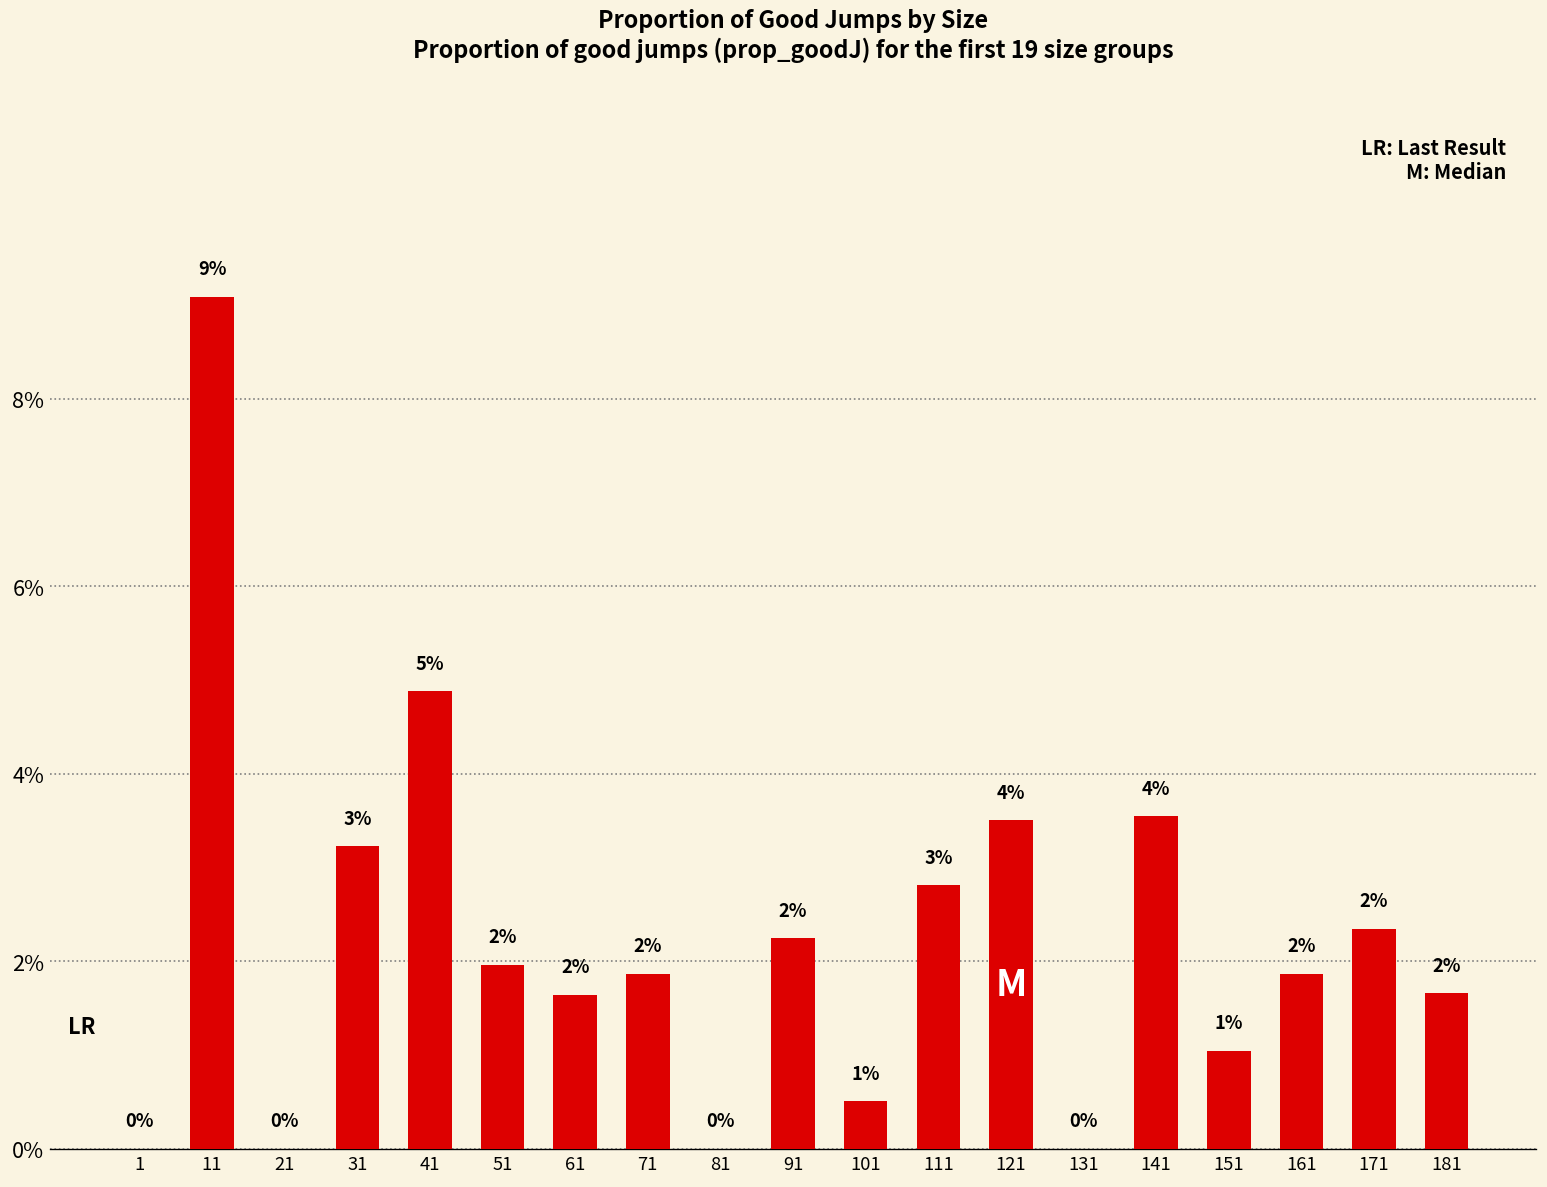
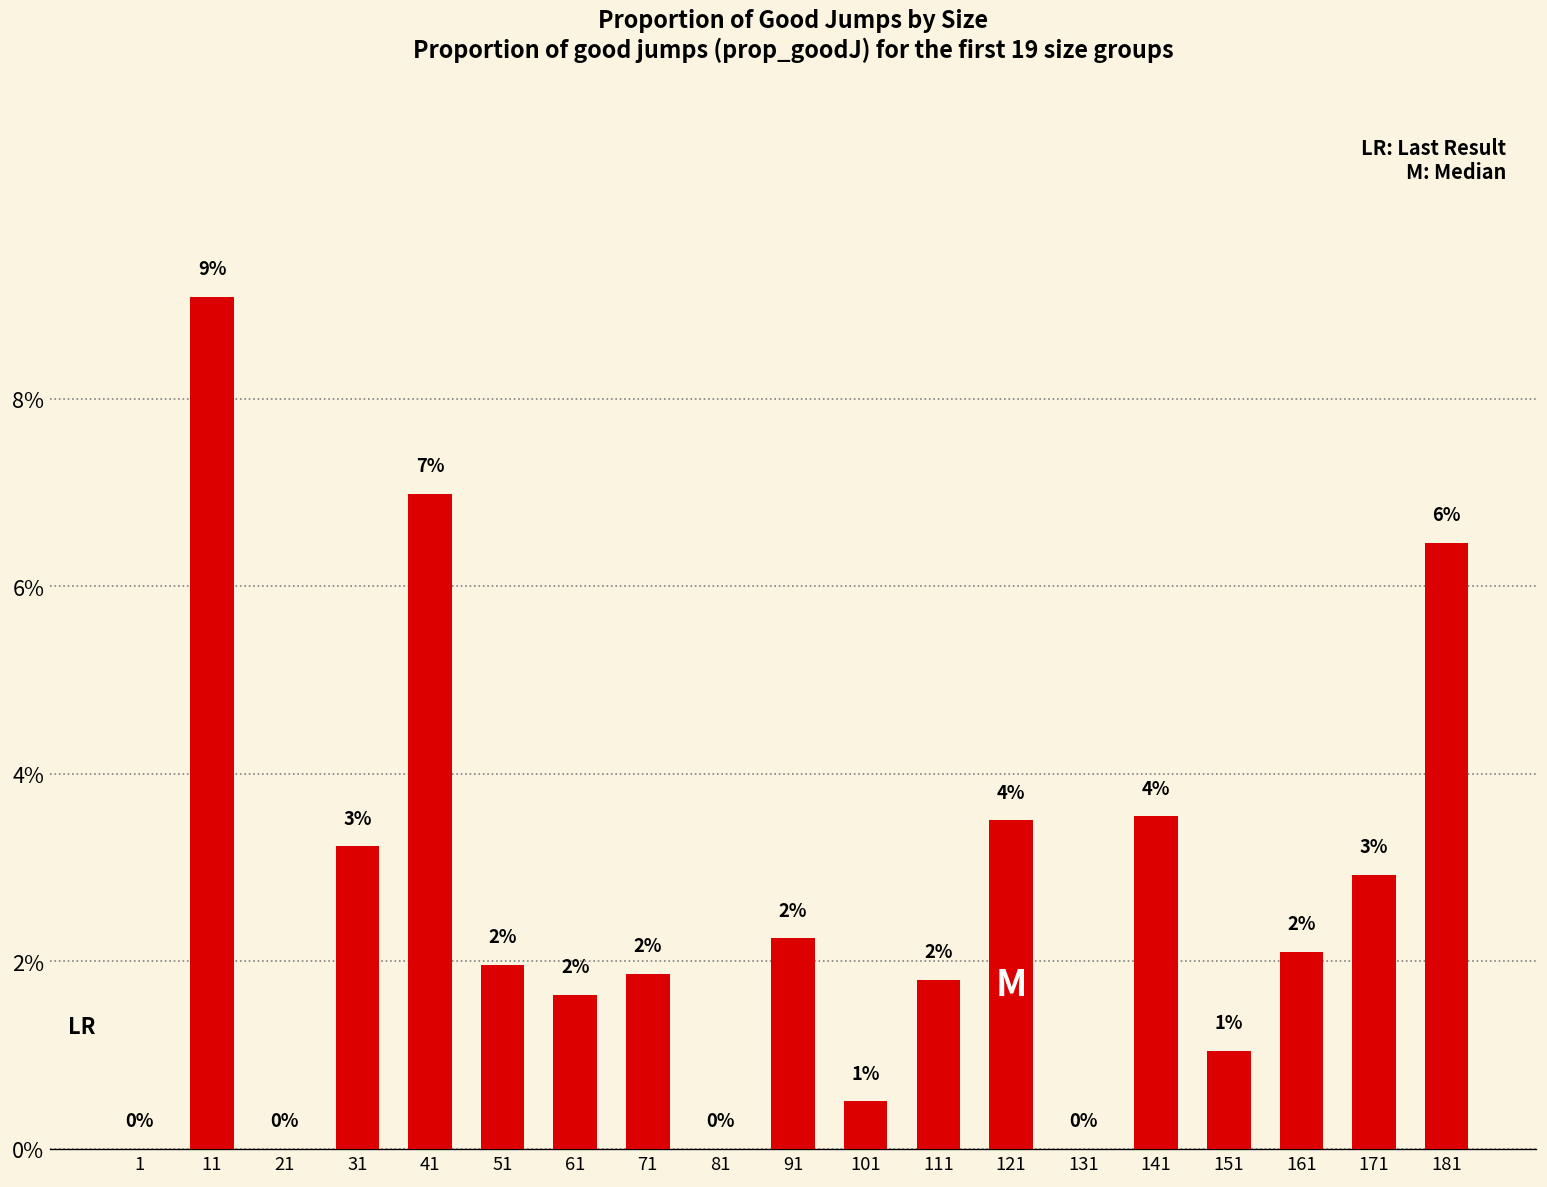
  {
    "1": "0%",
    "11": "9%",
    "21": "0%",
    "31": "3%",
-   "41": "5%",
+   "41": "7%",
    "51": "2%",
    "61": "2%",
    "71": "2%",
    "81": "0%",
    "91": "2%",
    "101": "1%",
-   "111": "3%",
+   "111": "2%",
    "121": "4%",
    "131": "0%",
    "141": "4%",
    "151": "1%",
-   "161": "1.9%",
-   "171": "2%",
-   "181": "2%"
+   "161": "2.1%",
+   "171": "3%",
+   "181": "6%"
  }
